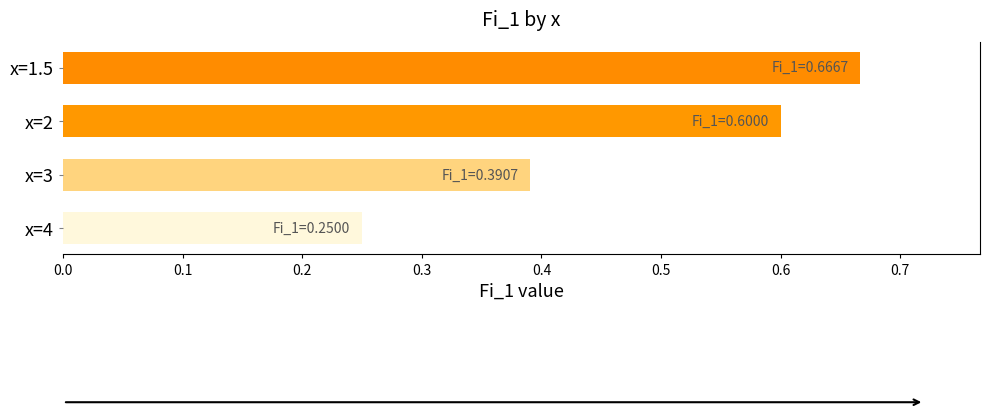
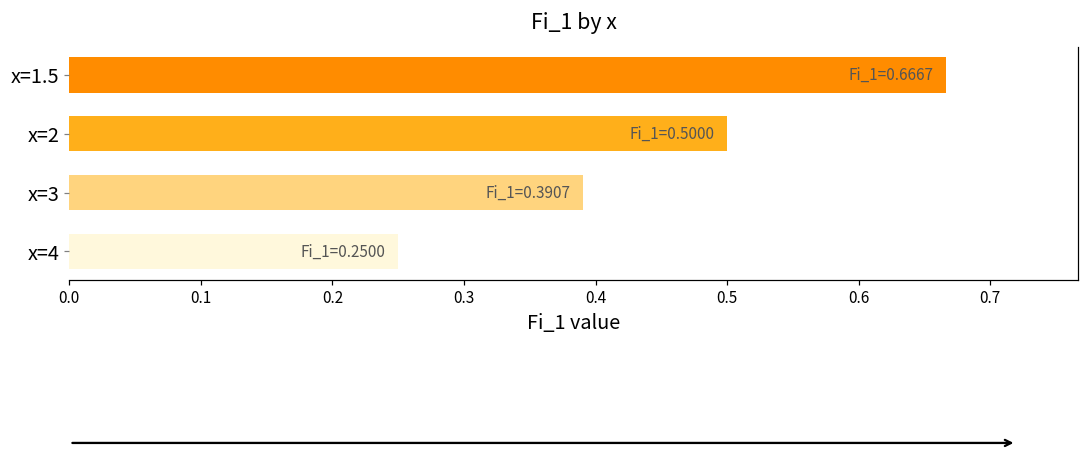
  {
    "x=1.5": "1=0.6667",
-   "x=2": "0.6000",
+   "x=2": "0.5000",
    "x=3": "0.3907",
    "x=4": "0.2500"
  }
